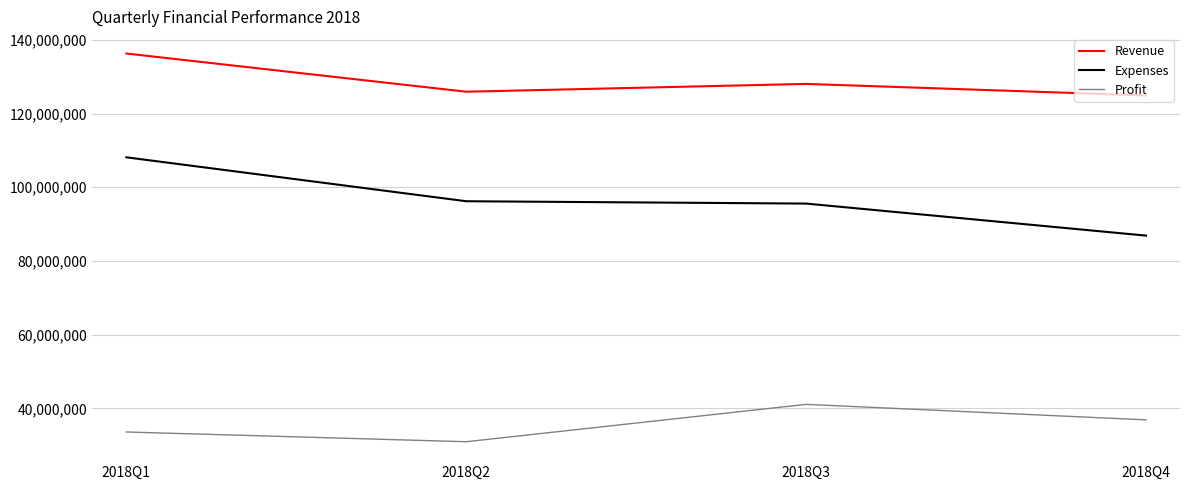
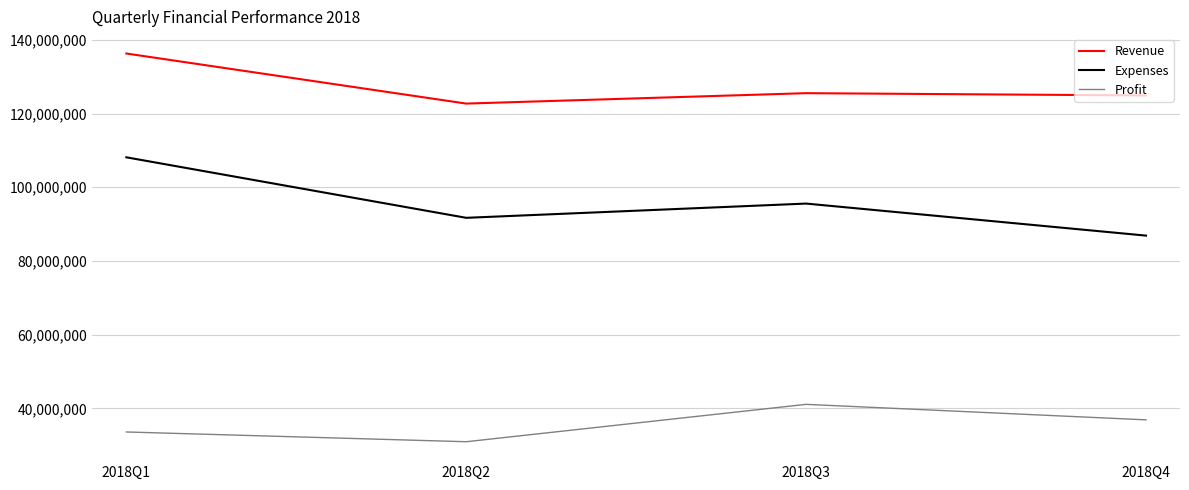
  {
    "Revenue": {
      "2018Q1": "136,000,000",
-     "2018Q2": "126,000,000",
-     "2018Q3": "128,000,000"
+     "2018Q2": "123,000,000",
+     "2018Q3": "126,000,000"
    },
    "Expenses": {
      "2018Q1": "108,000,000",
-     "2018Q2": "96,000,000",
+     "2018Q2": "92,000,000",
      "2018Q3": "96,000,000",
      "2018Q4": "87,000,000"
    },
    "Profit": {
      "2018Q1": "34,000,000",
      "2018Q2": "31,000,000",
      "2018Q3": "41,000,000",
      "2018Q4": "37,000,000"
    }
  }
